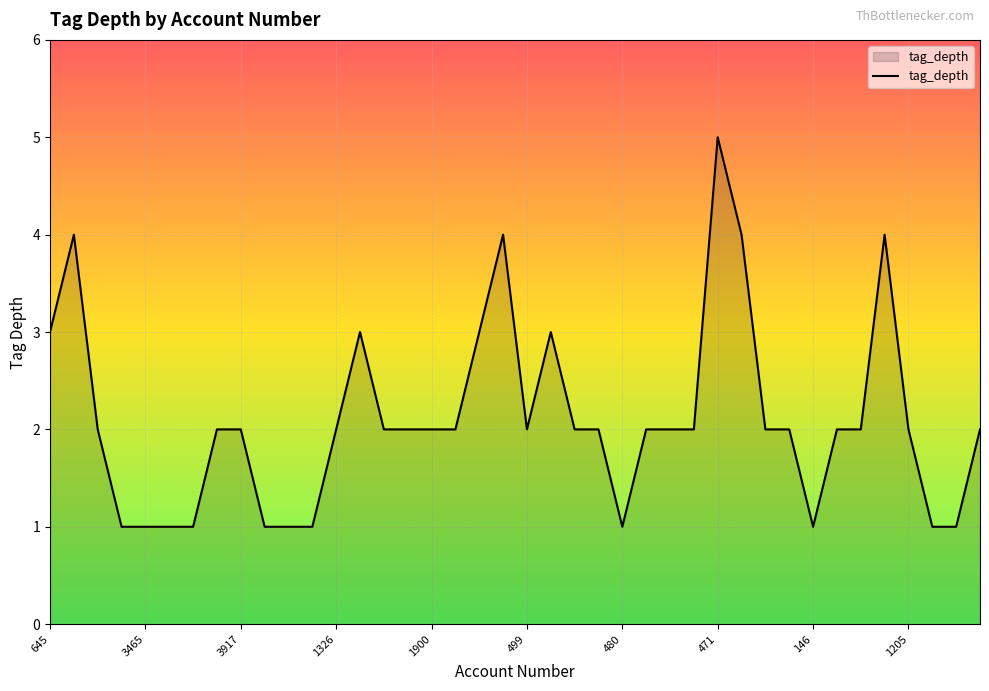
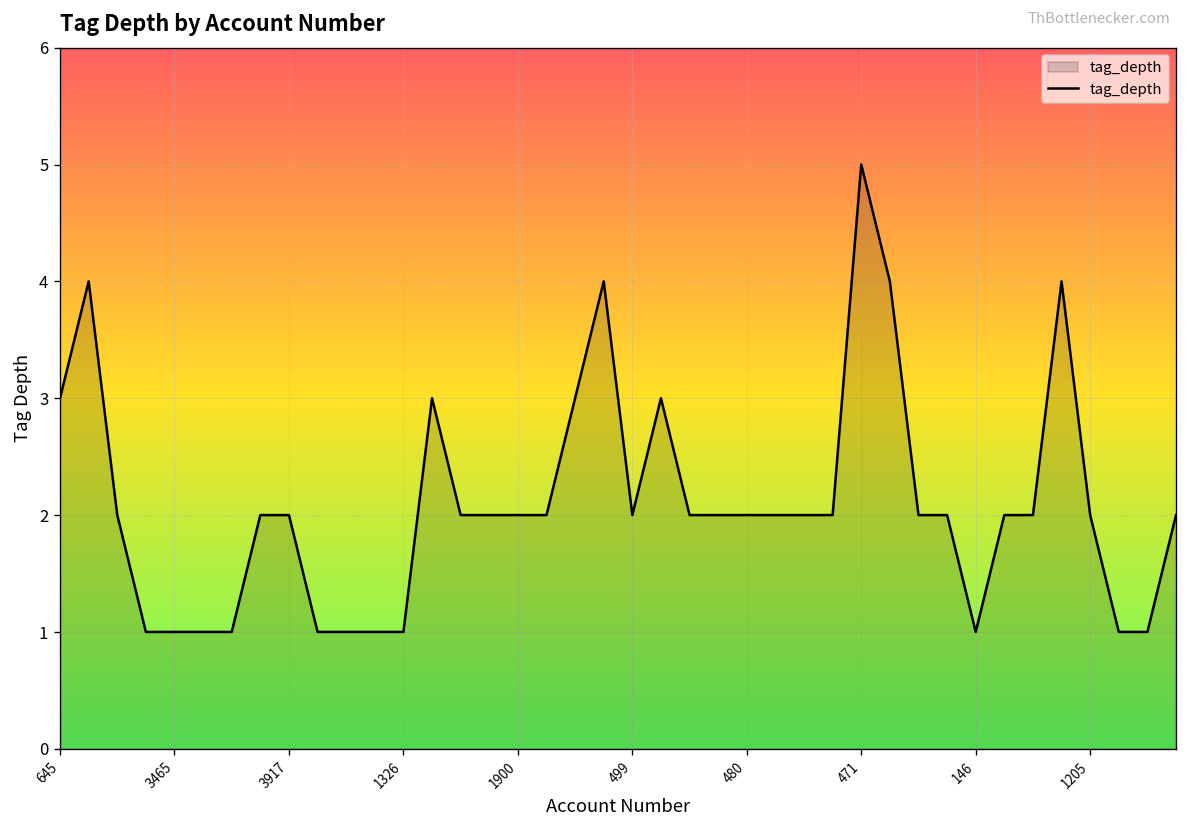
  {
    "645": 3,
    "3465": 1,
    "3917": 2,
-   "1326": 2,
+   "1326": 1,
    "1900": 2,
    "499": 2,
-   "480": 1,
+   "480": 2,
    "471": 5,
    "146": 1,
    "1205": 2
  }
